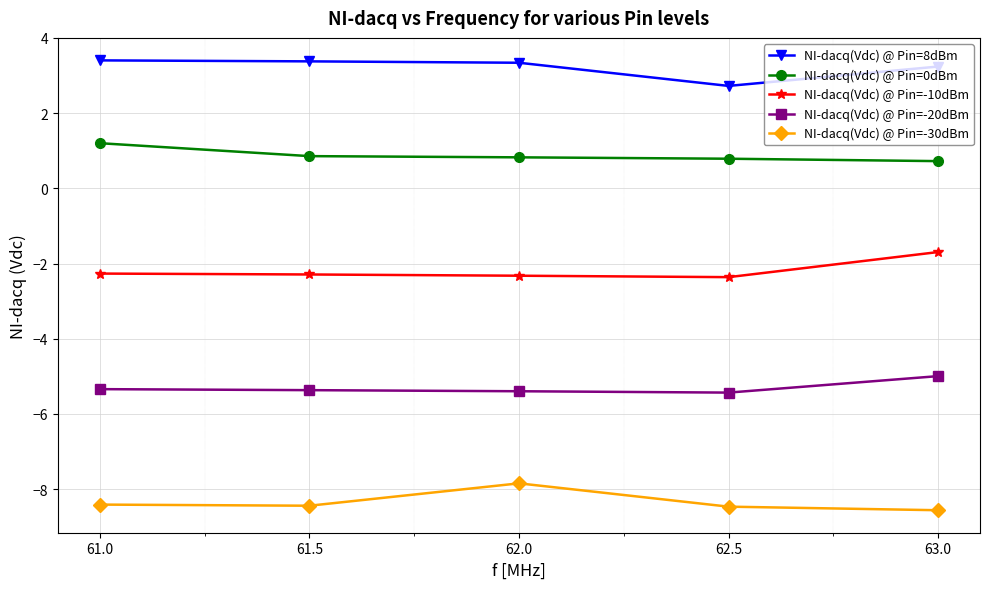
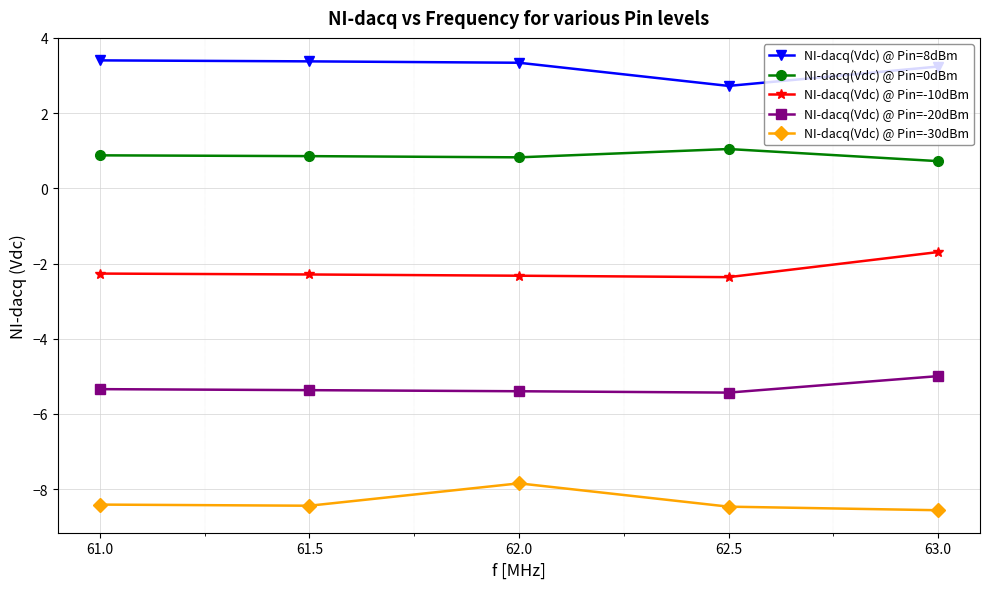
  {
    "NI-dacq(Vdc) @ Pin=8dBm": {
      "61.0": 3.4,
      "61.5": 3.4,
      "62.0": 3.3,
      "62.5": 2.7
    },
    "NI-dacq(Vdc) @ Pin=0dBm": {
-     "61.0": 1.2,
+     "61.0": 0.9,
      "61.5": 0.9,
      "62.0": 0.8,
-     "62.5": 0.8,
+     "62.5": 1.0,
      "63.0": 0.7
    },
    "NI-dacq(Vdc) @ Pin=-10dBm": {
      "61.0": -2.3,
      "61.5": -2.3,
      "62.0": -2.3,
      "62.5": -2.4,
      "63.0": -1.7
    },
    "NI-dacq(Vdc) @ Pin=-20dBm": {
      "61.0": -5.3,
      "61.5": -5.4,
      "62.0": -5.4,
      "62.5": -5.4,
      "63.0": -5.0
    },
    "NI-dacq(Vdc) @ Pin=-30dBm": {
      "61.0": -8.4,
      "61.5": -8.4,
      "62.0": -7.8,
      "62.5": -8.5,
      "63.0": -8.6
    }
  }
